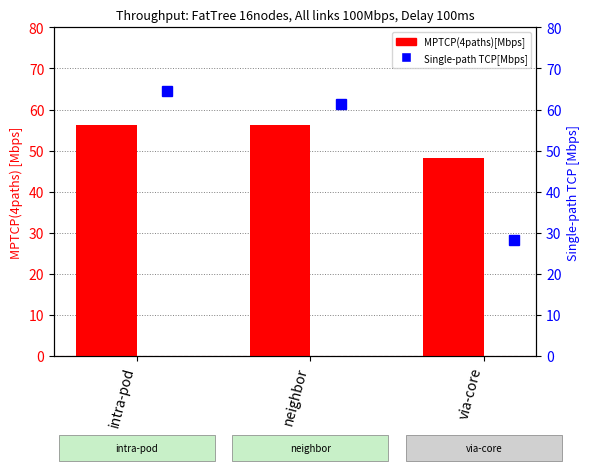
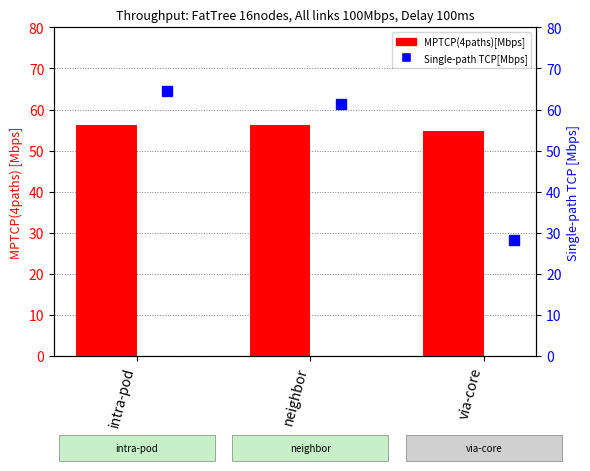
  {
    "MPTCP(4paths)[Mbps]": {
      "intra-pod": 56,
      "neighbor": 56,
-     "via-core": 48
+     "via-core": 55
    }
  }
